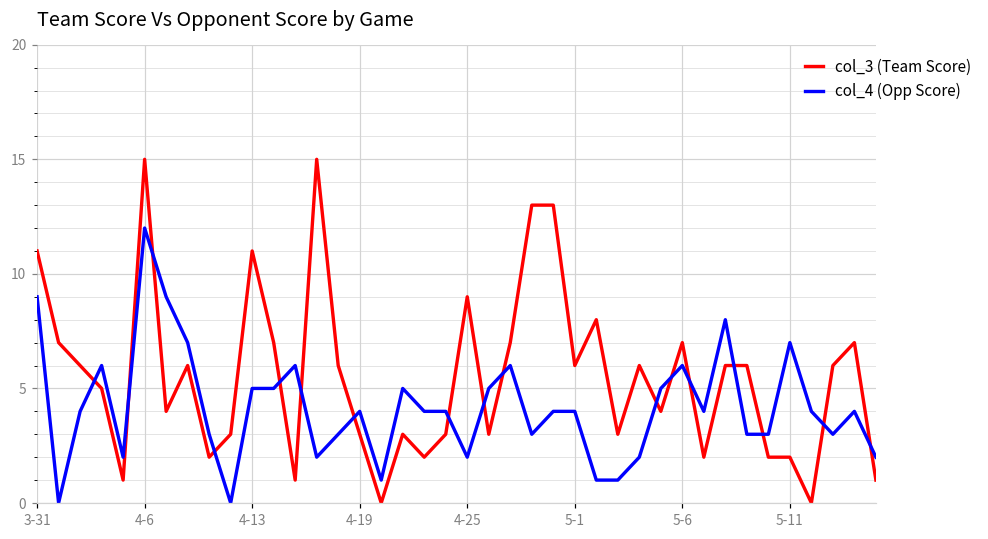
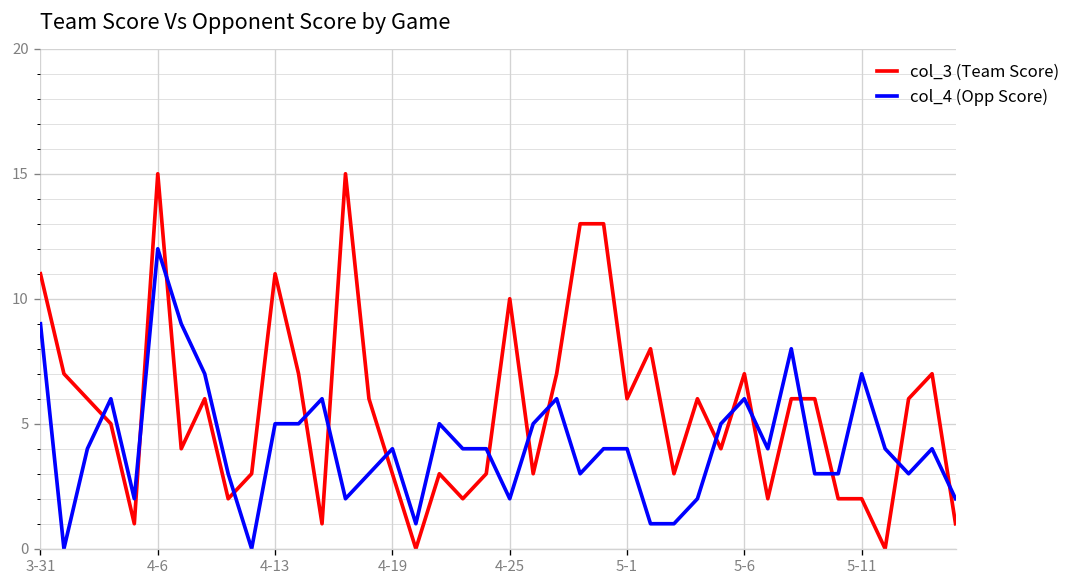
  {
    "col_3 (Team Score)": {
      "3-31": 11,
      "4-6": 15,
      "4-13": 11,
      "4-19": 3,
-     "4-25": 9,
+     "4-25": 10,
      "5-1": 6,
      "5-6": 7,
      "5-11": 2
    },
    "col_4 (Opp Score)": {
      "3-31": 9,
      "4-6": 12,
      "4-13": 5,
      "4-19": 4,
      "4-25": 2,
      "5-1": 4,
      "5-6": 6,
      "5-11": 7
    }
  }
